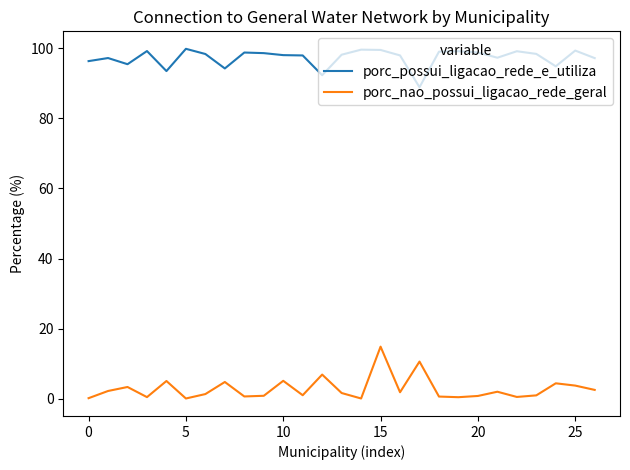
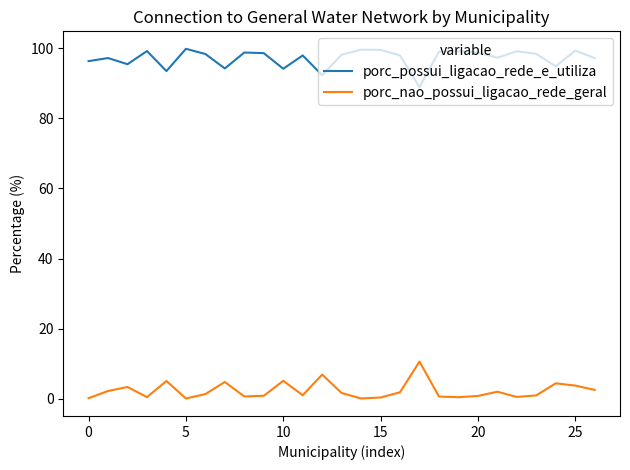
  {
    "porc_possui_ligacao_rede_e_utiliza": {
      "0": 96,
      "5": 100,
-     "10": 98
+     "10": 94
    },
    "porc_nao_possui_ligacao_rede_geral": {
      "0": 0,
      "5": 0,
      "10": 5,
-     "15": 15,
+     "15": 0,
      "20": 1,
      "25": 4
    }
  }
